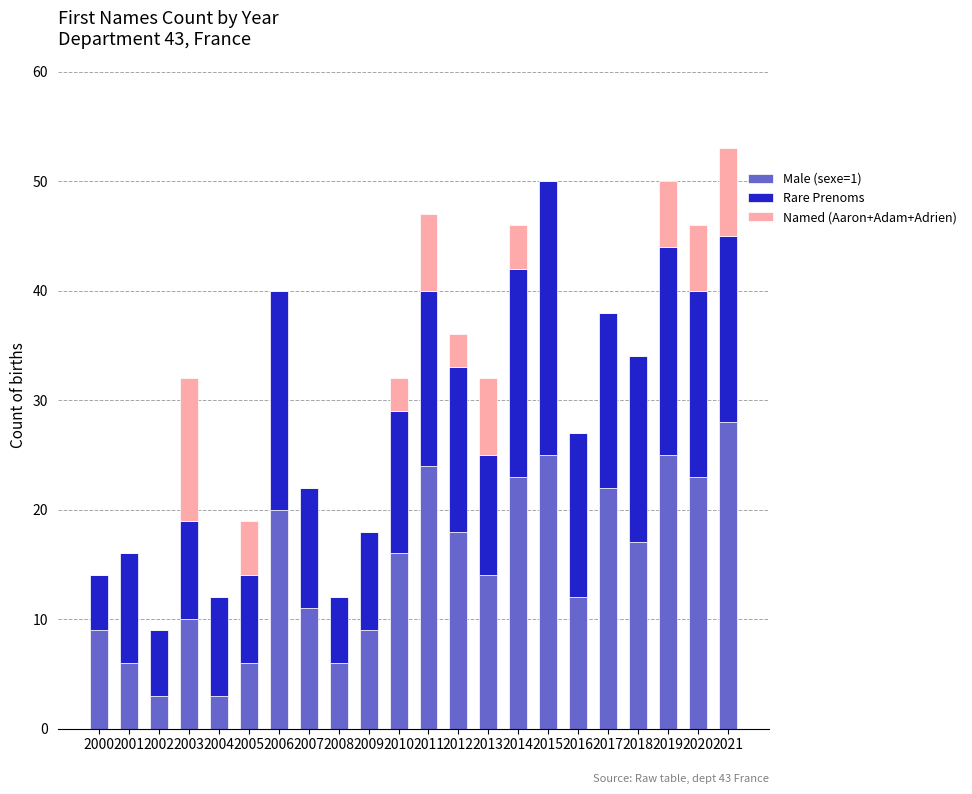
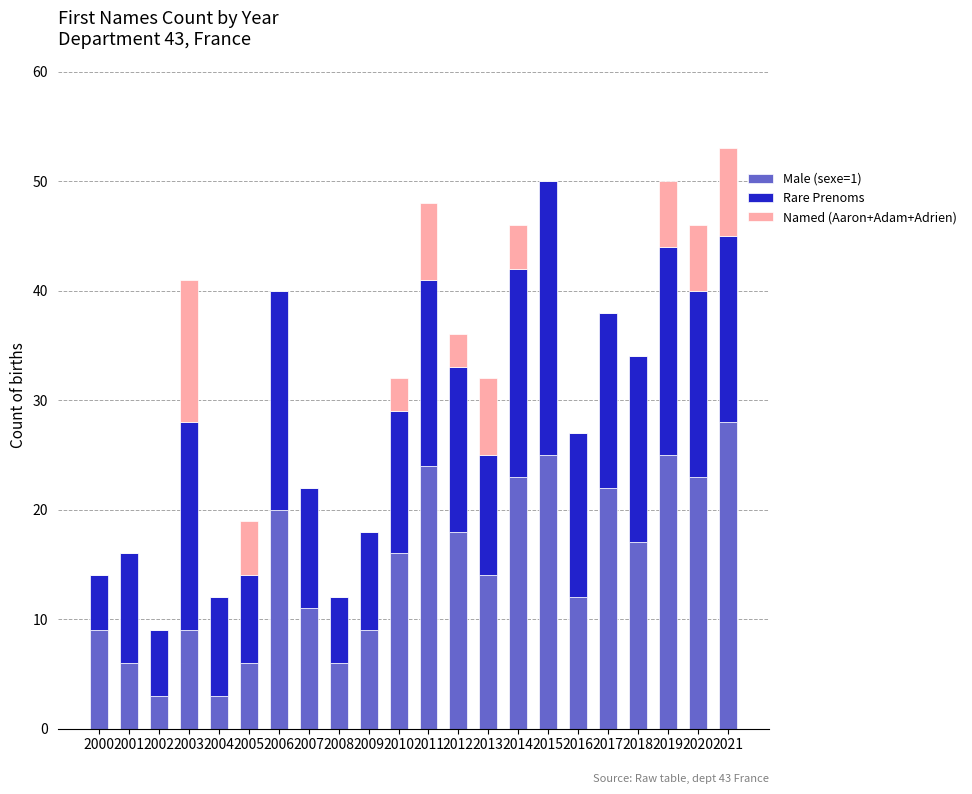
  {
    "Male (sexe=1)": {
      "2000": 9,
      "2001": 6,
      "2002": 3,
-     "2003": 10,
+     "2003": 9,
      "2004": 3,
      "2005": 6,
      "2006": 20,
      "2007": 11,
      "2008": 6,
      "2009": 9,
      "2010": 16,
      "2011": 24,
      "2012": 18,
      "2013": 14,
      "2014": 23,
      "2015": 25,
      "2016": 12,
      "2017": 22,
      "2018": 17,
      "2019": 25,
      "2020": 23,
      "2021": 28
    },
    "Rare Prenoms": {
      "2000": 5,
      "2001": 10,
      "2002": 6,
-     "2003": 9,
+     "2003": 19,
      "2004": 9,
      "2005": 8,
      "2006": 20,
      "2007": 11,
      "2008": 6,
      "2009": 9,
      "2010": 13,
-     "2011": 16,
+     "2011": 17,
      "2012": 15,
      "2013": 11,
      "2014": 19,
      "2015": 25,
      "2016": 15,
      "2017": 16,
      "2018": 17,
      "2019": 19,
      "2020": 17,
      "2021": 17
    },
    "Named (Aaron+Adam+Adrien)": {
      "2000": 0,
      "2001": 0,
      "2002": 0,
      "2003": 13,
      "2004": 0,
      "2005": 5,
      "2006": 0,
      "2007": 0,
      "2008": 0,
      "2009": 0,
      "2010": 3,
      "2011": 7,
      "2012": 3,
      "2013": 7,
      "2014": 4,
      "2015": 0,
      "2016": 0,
      "2017": 0,
      "2018": 0,
      "2019": 6,
      "2020": 6,
      "2021": 8
    }
  }
